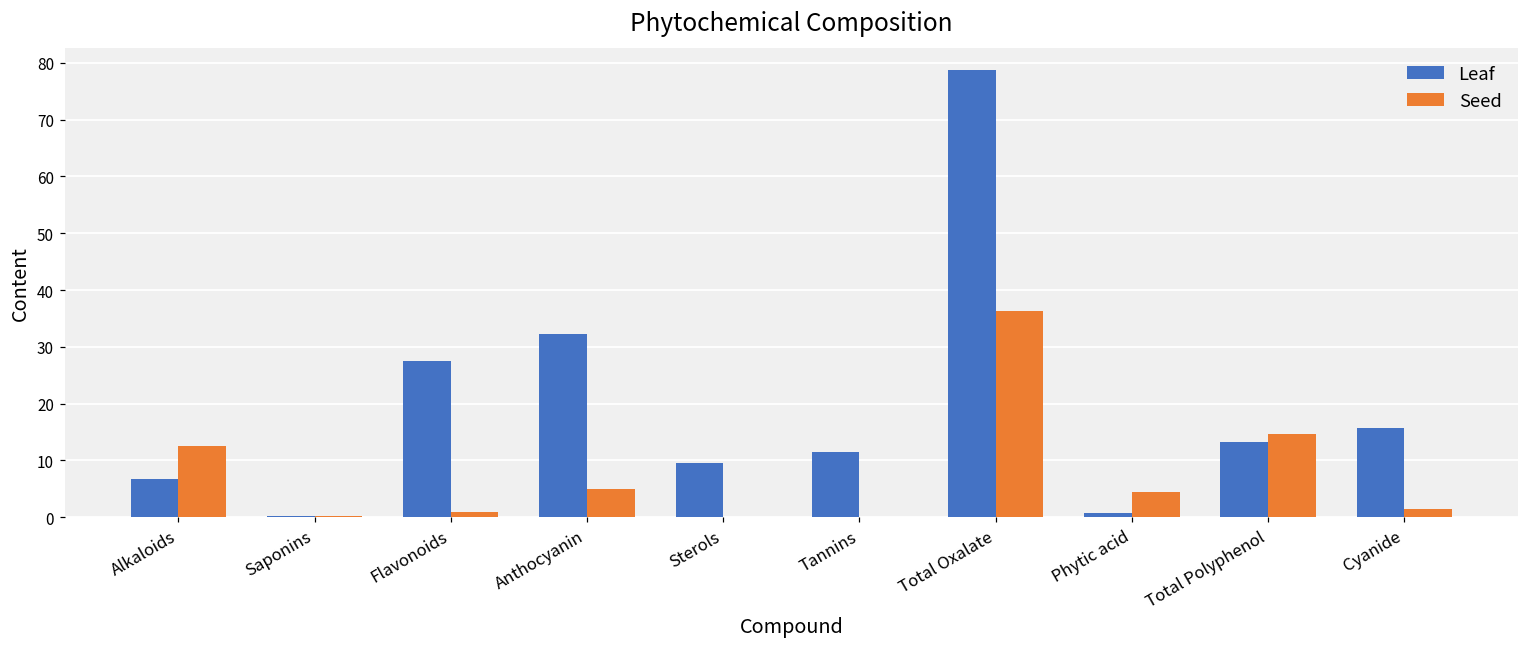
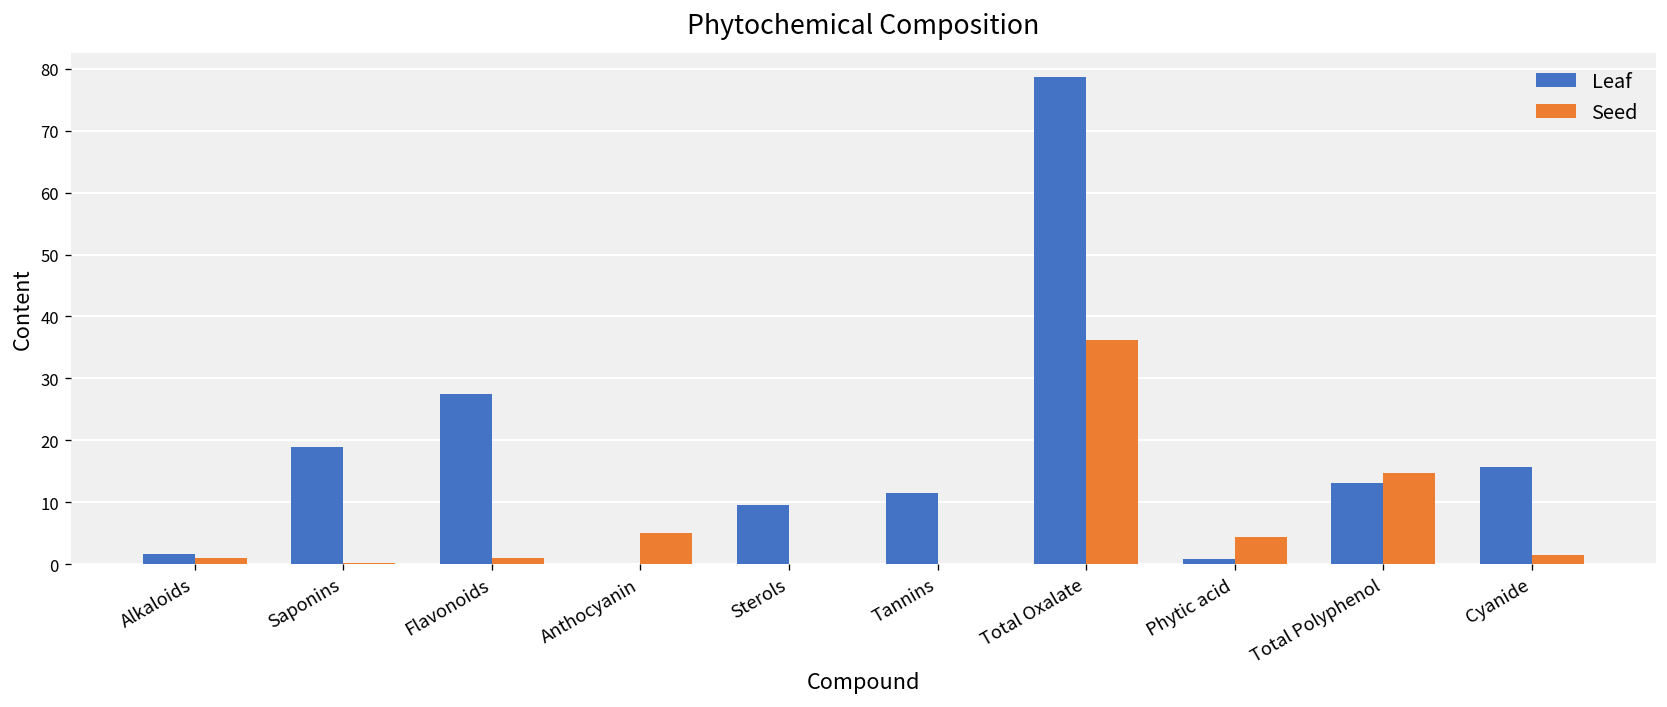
  {
    "Leaf": {
-     "Alkaloids": 7,
-     "Saponins": 0,
+     "Alkaloids": 2,
+     "Saponins": 19,
      "Flavonoids": 28,
-     "Anthocyanin": 32,
+     "Anthocyanin": 0,
      "Sterols": 10,
      "Tannins": 12,
      "Total Oxalate": 79,
      "Phytic acid": 1,
      "Total Polyphenol": 13,
      "Cyanide": 16
    },
    "Seed": {
-     "Alkaloids": 13,
+     "Alkaloids": 1,
      "Flavonoids": 1,
      "Anthocyanin": 5,
      "Sterols": 0,
      "Tannins": 0,
      "Total Oxalate": 36,
      "Phytic acid": 4,
      "Total Polyphenol": 15,
      "Cyanide": 2
    }
  }
